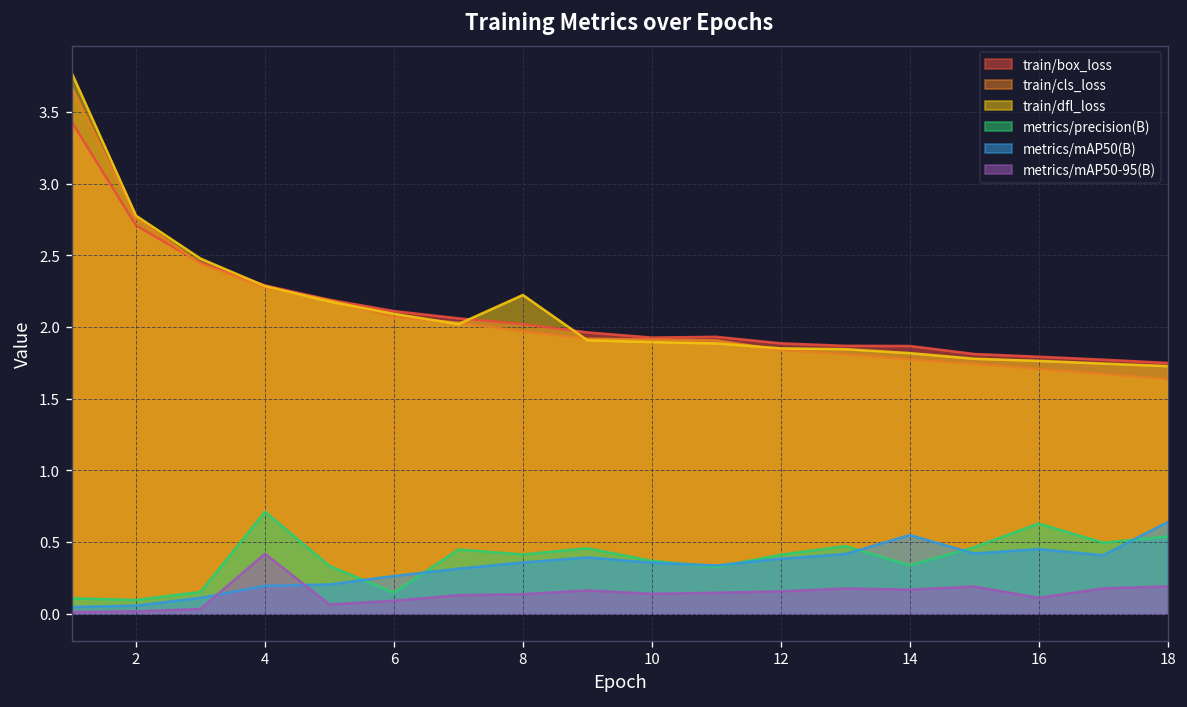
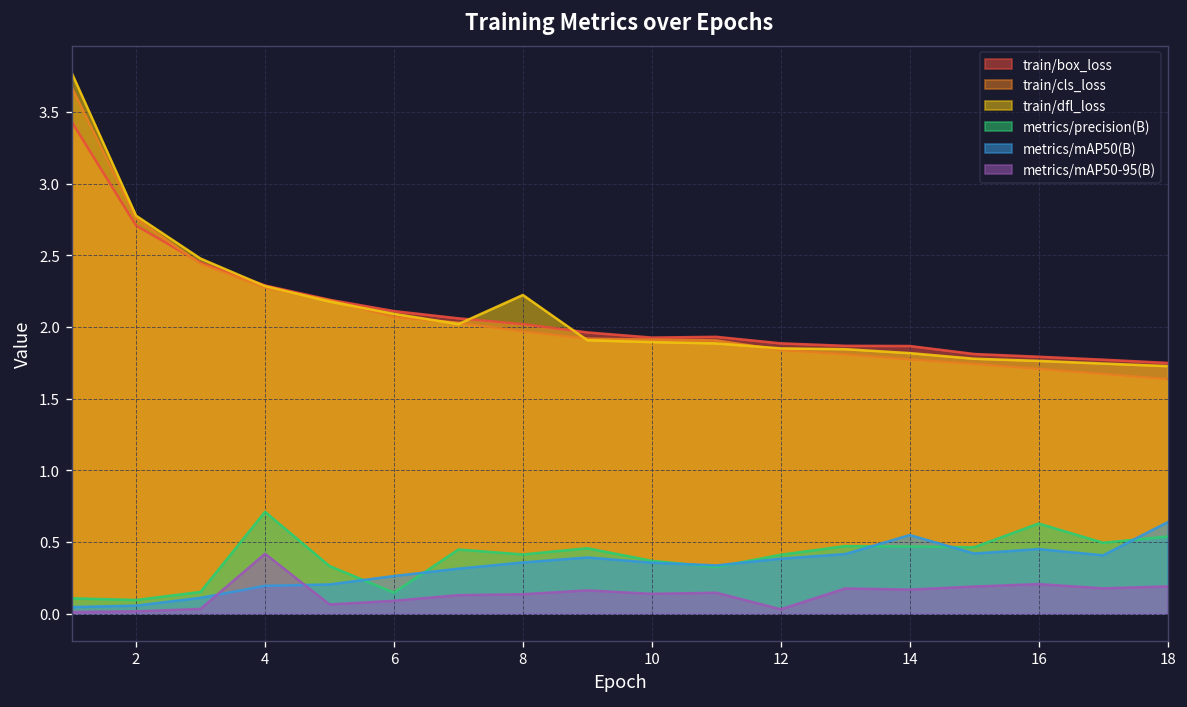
  {
    "train/dfl_loss": {
      "8": 2.22,
      "14": 1.82,
      "16": 1.76,
      "18": 1.73
    },
    "metrics/precision(B)": {
      "2": 0.10,
      "4": 0.71,
      "6": 0.15,
      "8": 0.41,
      "12": 0.41,
-     "14": 0.34,
+     "14": 0.47,
      "16": 0.63,
      "18": 0.54
    },
    "metrics/mAP50(B)": {
      "2": 0.06,
      "4": 0.19,
      "6": 0.26,
      "8": 0.36,
      "12": 0.38,
      "14": 0.55,
      "16": 0.45,
      "18": 0.64
    },
    "metrics/mAP50-95(B)": {
      "2": 0.02,
      "4": 0.42,
      "6": 0.09,
      "8": 0.14,
      "10": 0.14,
-     "12": 0.16,
+     "12": 0.03,
      "14": 0.17,
-     "16": 0.11,
+     "16": 0.21,
      "18": 0.19
    }
  }
